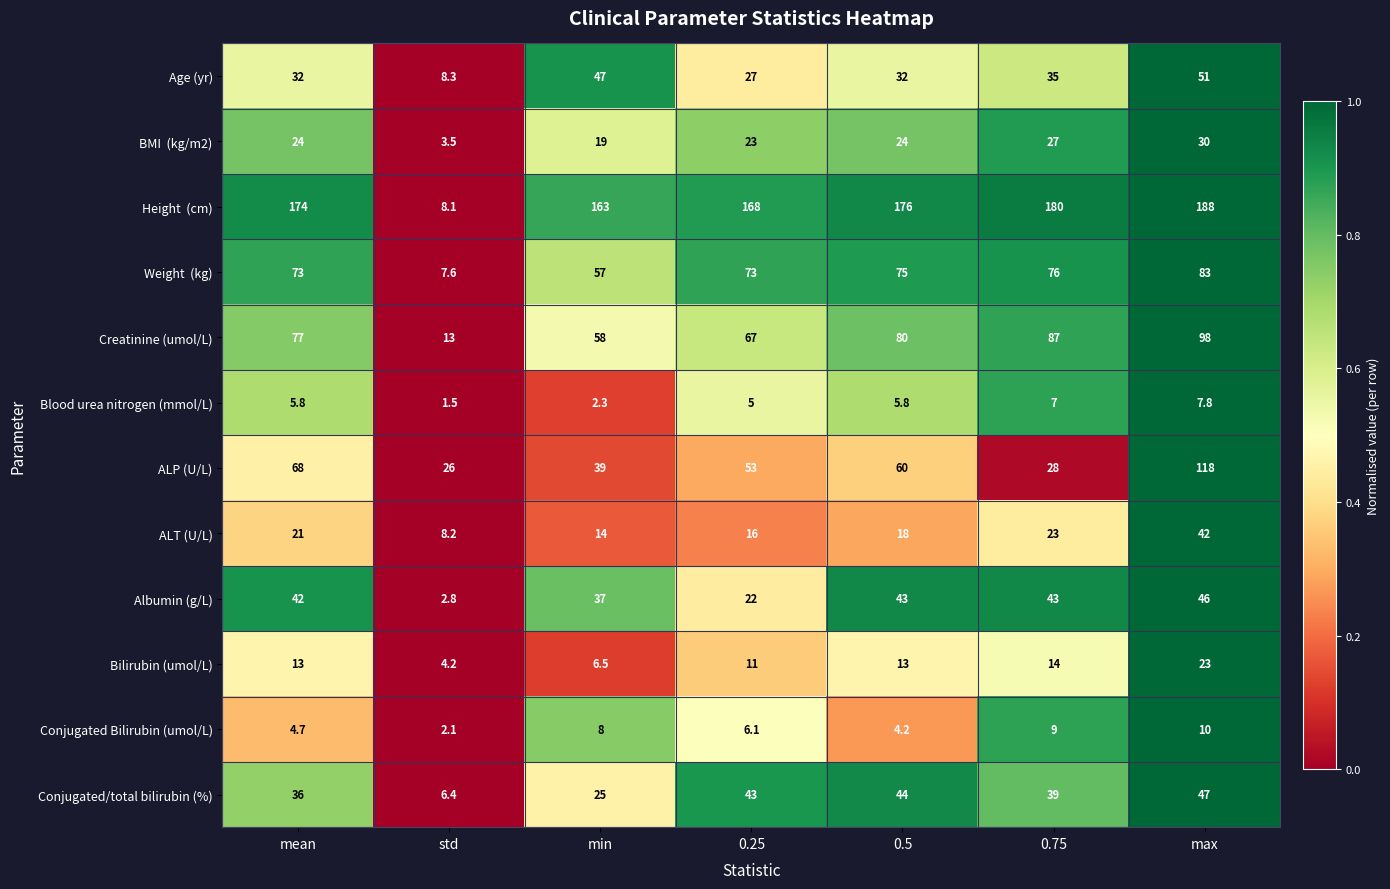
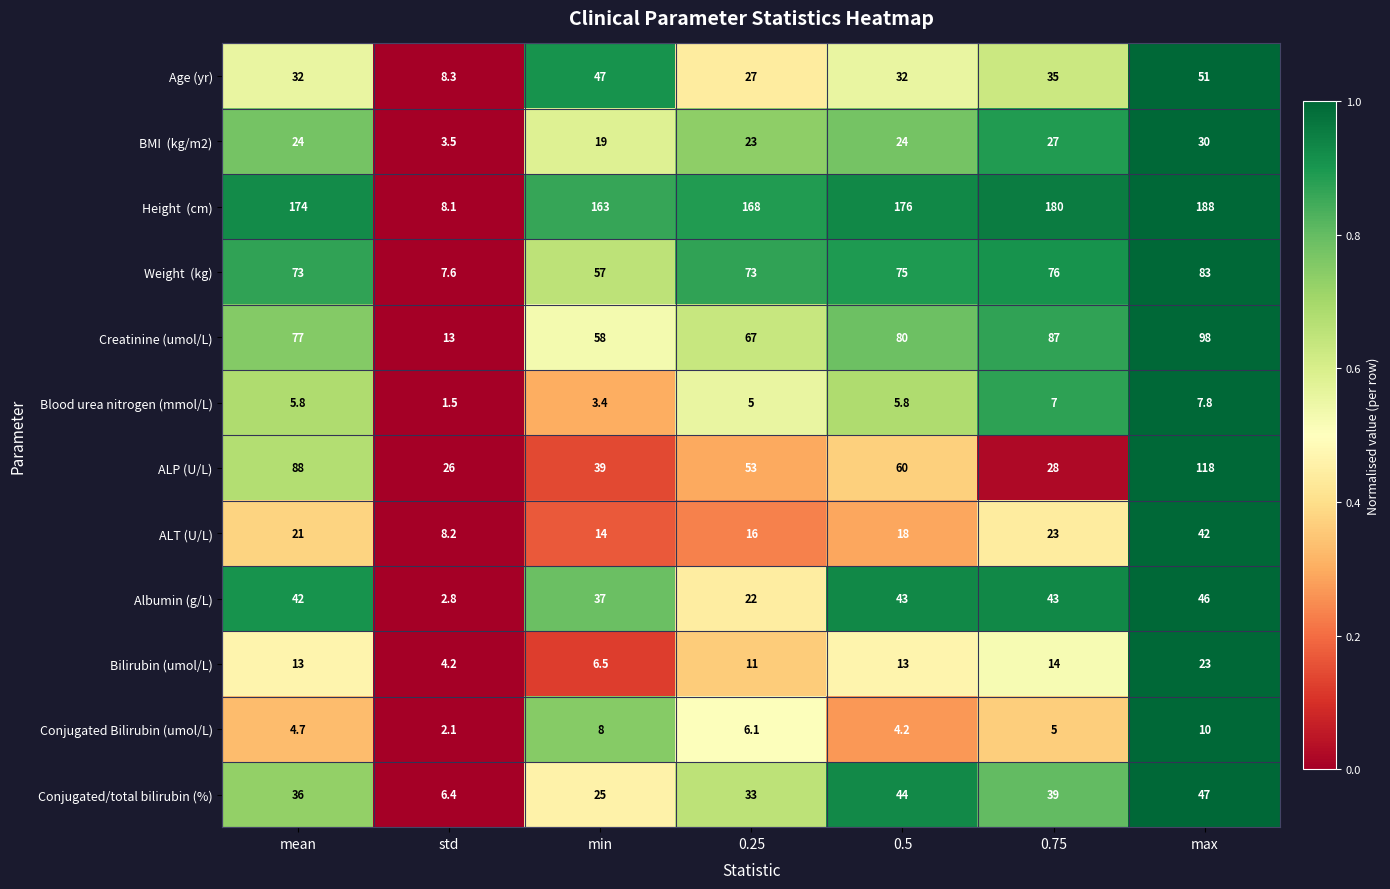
  {
    "Age (yr)": {
      "mean": 32,
      "std": 8.3,
      "min": 47,
      "0.25": 27,
      "0.5": 32,
      "0.75": 35,
      "max": 51
    },
    "BMI (kg/m2)": {
      "mean": 24,
      "std": 3.5,
      "min": 19,
      "0.25": 23,
      "0.5": 24,
      "0.75": 27,
      "max": 30
    },
    "Height (cm)": {
      "mean": 174,
      "std": 8.1,
      "min": 163,
      "0.25": 168,
      "0.5": 176,
      "0.75": 180,
      "max": 188
    },
    "Weight (kg)": {
      "mean": 73,
      "std": 7.6,
      "min": 57,
      "0.25": 73,
      "0.5": 75,
      "0.75": 76,
      "max": 83
    },
    "Creatinine (umol/L)": {
      "mean": 77,
      "std": 13,
      "min": 58,
      "0.25": 67,
      "0.5": 80,
      "0.75": 87,
      "max": 98
    },
    "Blood urea nitrogen (mmol/L)": {
      "mean": 5.8,
      "std": 1.5,
-     "min": 2.3,
+     "min": 3.4,
      "0.25": 5,
      "0.5": 5.8,
      "0.75": 7,
      "max": 7.8
    },
    "ALP (U/L)": {
-     "mean": 68,
+     "mean": 88,
      "std": 26,
      "min": 39,
      "0.25": 53,
      "0.5": 60,
      "0.75": 28,
      "max": 118
    },
    "ALT (U/L)": {
      "mean": 21,
      "std": 8.2,
      "min": 14,
      "0.25": 16,
      "0.5": 18,
      "0.75": 23,
      "max": 42
    },
    "Albumin (g/L)": {
      "mean": 42,
      "std": 2.8,
      "min": 37,
      "0.25": 22,
      "0.5": 43,
      "0.75": 43,
      "max": 46
    },
    "Bilirubin (umol/L)": {
      "mean": 13,
      "std": 4.2,
      "min": 6.5,
      "0.25": 11,
      "0.5": 13,
      "0.75": 14,
      "max": 23
    },
    "Conjugated Bilirubin (umol/L)": {
      "mean": 4.7,
      "std": 2.1,
      "min": 8,
      "0.25": 6.1,
      "0.5": 4.2,
-     "0.75": 9,
+     "0.75": 5,
      "max": 10
    },
    "Conjugated/total bilirubin (%)": {
      "mean": 36,
      "std": 6.4,
      "min": 25,
-     "0.25": 43,
+     "0.25": 33,
      "0.5": 44,
      "0.75": 39,
      "max": 47
    }
  }
